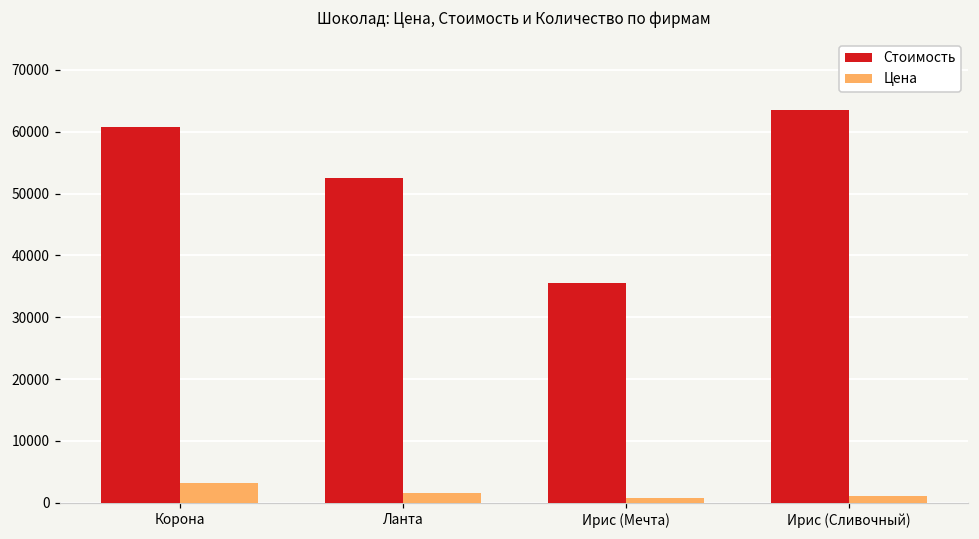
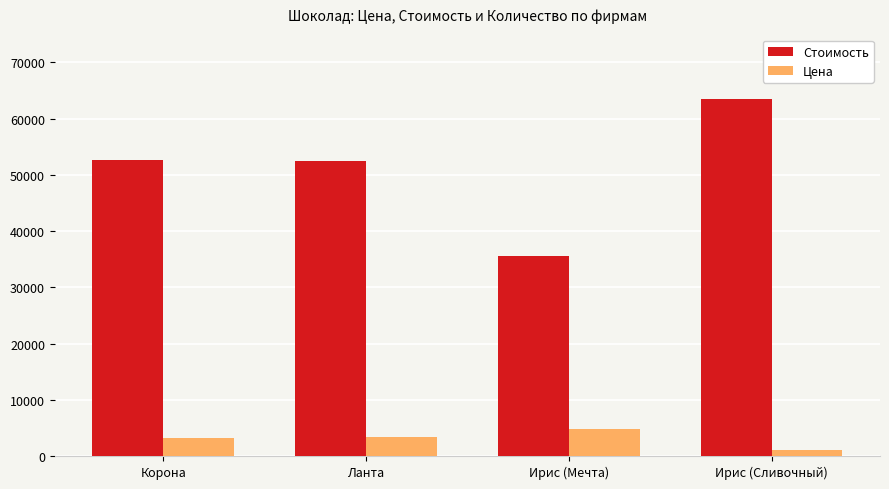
  {
    "Стоимость": {
-     "Корона": 61000,
+     "Корона": 53000,
      "Ланта": 53000,
      "Ирис (Мечта)": 36000,
      "Ирис (Сливочный)": 63000
    },
    "Цена": {
      "Корона": 3000,
-     "Ланта": 2000,
-     "Ирис (Мечта)": 1000,
+     "Ланта": 3000,
+     "Ирис (Мечта)": 5000,
      "Ирис (Сливочный)": 1000
    }
  }
